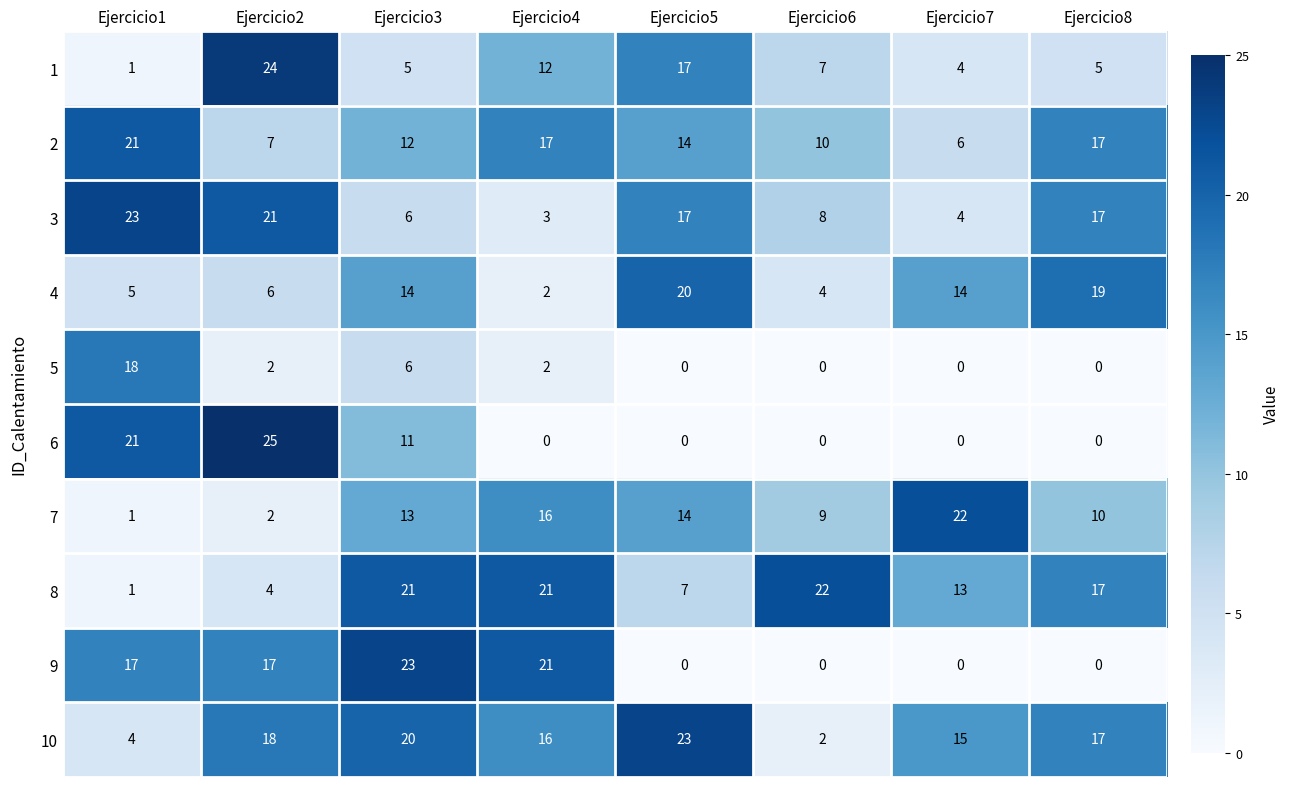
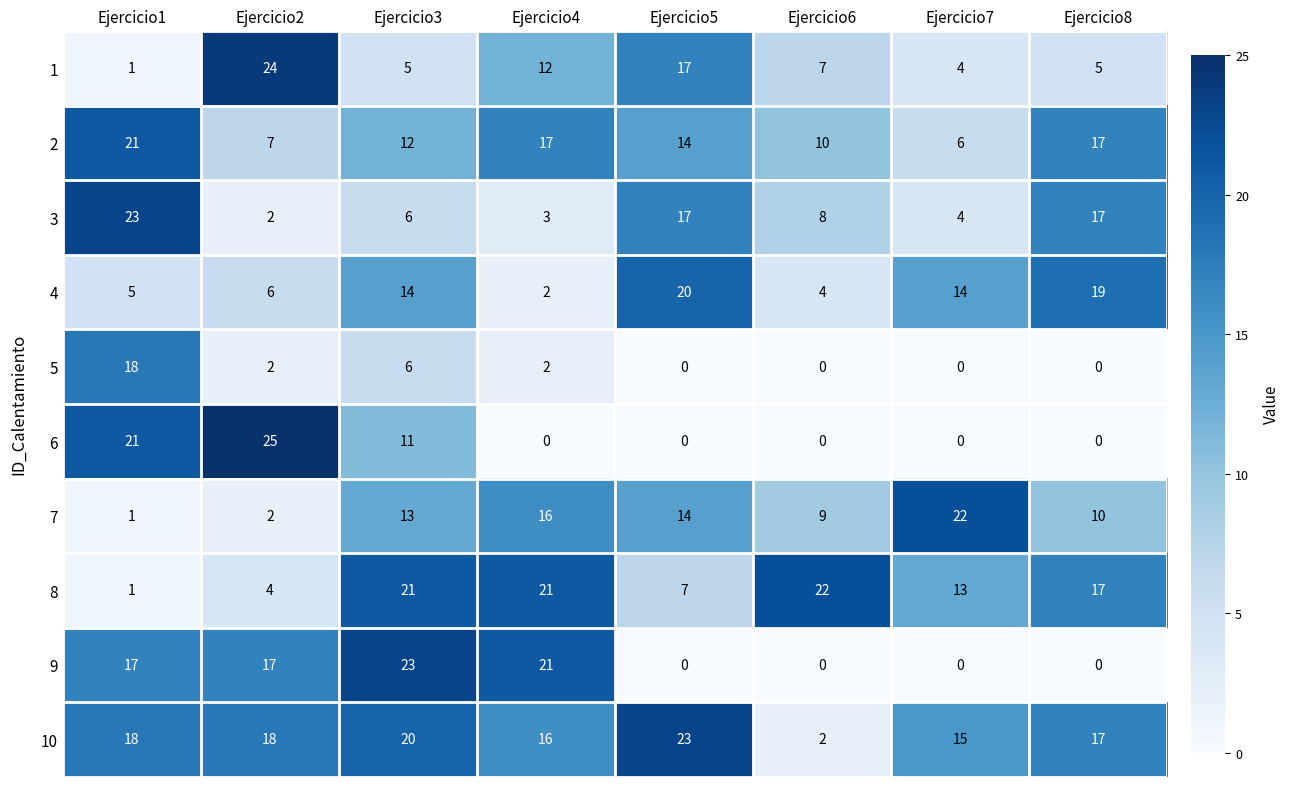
  {
    "1": {
      "Ejercicio1": 1,
      "Ejercicio2": 24,
      "Ejercicio3": 5,
      "Ejercicio4": 12,
      "Ejercicio5": 17,
      "Ejercicio6": 7,
      "Ejercicio7": 4,
      "Ejercicio8": 5
    },
    "2": {
      "Ejercicio1": 21,
      "Ejercicio2": 7,
      "Ejercicio3": 12,
      "Ejercicio4": 17,
      "Ejercicio5": 14,
      "Ejercicio6": 10,
      "Ejercicio7": 6,
      "Ejercicio8": 17
    },
    "3": {
      "Ejercicio1": 23,
-     "Ejercicio2": 21,
+     "Ejercicio2": 2,
      "Ejercicio3": 6,
      "Ejercicio4": 3,
      "Ejercicio5": 17,
      "Ejercicio6": 8,
      "Ejercicio7": 4,
      "Ejercicio8": 17
    },
    "4": {
      "Ejercicio1": 5,
      "Ejercicio2": 6,
      "Ejercicio3": 14,
      "Ejercicio4": 2,
      "Ejercicio5": 20,
      "Ejercicio6": 4,
      "Ejercicio7": 14,
      "Ejercicio8": 19
    },
    "5": {
      "Ejercicio1": 18,
      "Ejercicio2": 2,
      "Ejercicio3": 6,
      "Ejercicio4": 2,
      "Ejercicio5": 0,
      "Ejercicio6": 0,
      "Ejercicio7": 0,
      "Ejercicio8": 0
    },
    "6": {
      "Ejercicio1": 21,
      "Ejercicio2": 25,
      "Ejercicio3": 11,
      "Ejercicio4": 0,
      "Ejercicio5": 0,
      "Ejercicio6": 0,
      "Ejercicio7": 0,
      "Ejercicio8": 0
    },
    "7": {
      "Ejercicio1": 1,
      "Ejercicio2": 2,
      "Ejercicio3": 13,
      "Ejercicio4": 16,
      "Ejercicio5": 14,
      "Ejercicio6": 9,
      "Ejercicio7": 22,
      "Ejercicio8": 10
    },
    "8": {
      "Ejercicio1": 1,
      "Ejercicio2": 4,
      "Ejercicio3": 21,
      "Ejercicio4": 21,
      "Ejercicio5": 7,
      "Ejercicio6": 22,
      "Ejercicio7": 13,
      "Ejercicio8": 17
    },
    "9": {
      "Ejercicio1": 17,
      "Ejercicio2": 17,
      "Ejercicio3": 23,
      "Ejercicio4": 21,
      "Ejercicio5": 0,
      "Ejercicio6": 0,
      "Ejercicio7": 0,
      "Ejercicio8": 0
    },
    "10": {
-     "Ejercicio1": 4,
+     "Ejercicio1": 18,
      "Ejercicio2": 18,
      "Ejercicio3": 20,
      "Ejercicio4": 16,
      "Ejercicio5": 23,
      "Ejercicio6": 2,
      "Ejercicio7": 15,
      "Ejercicio8": 17
    }
  }
